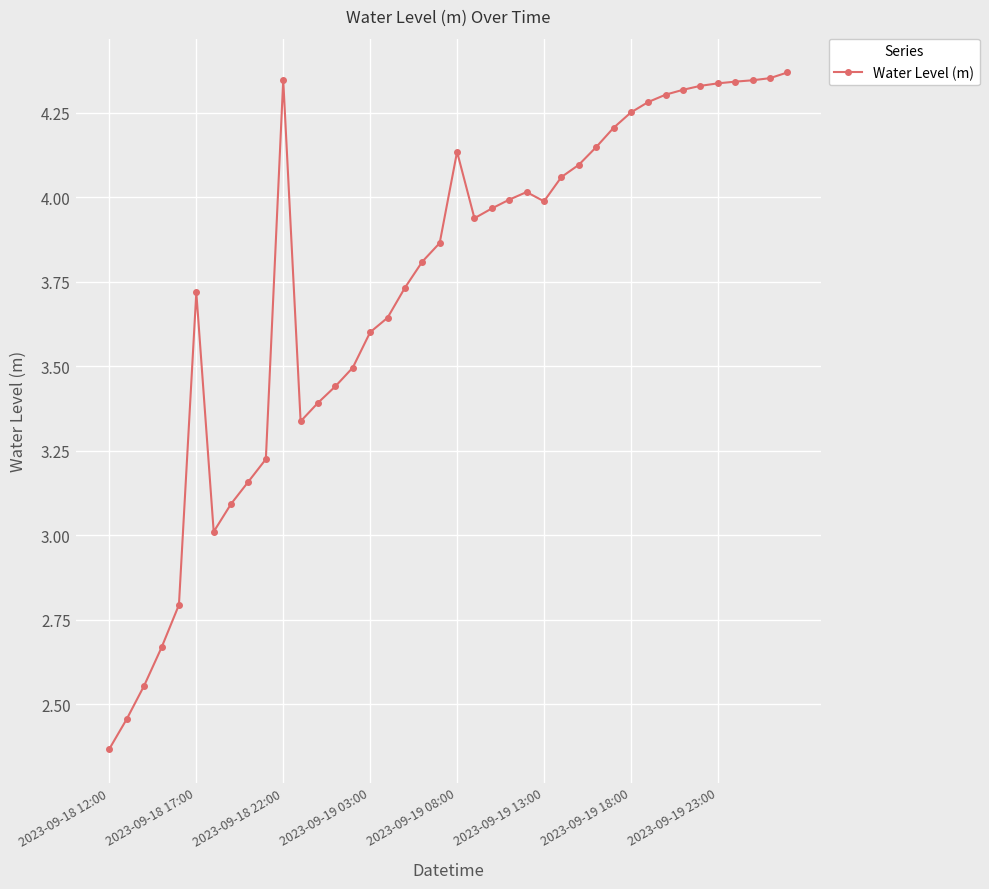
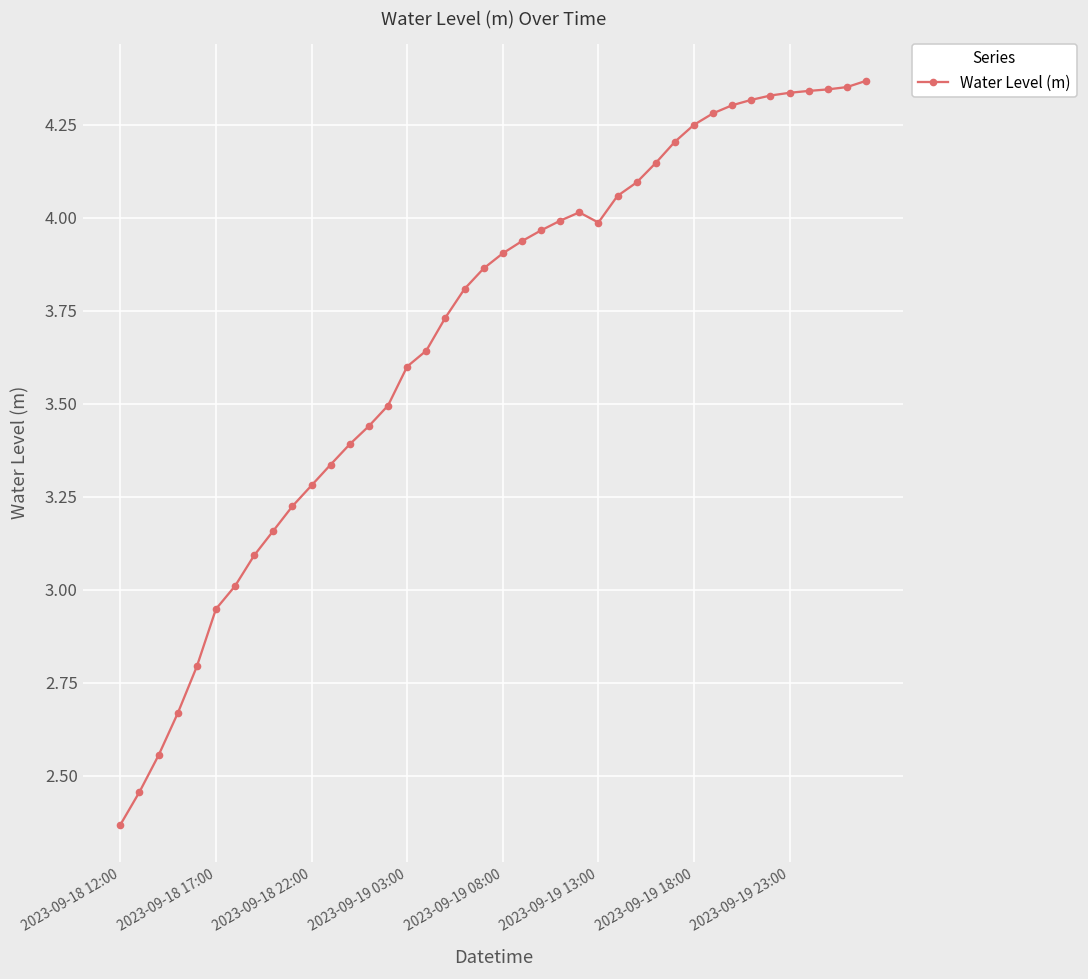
  {
    "2023-09-18 12:00": 2.37,
-   "2023-09-18 17:00": 3.72,
-   "2023-09-18 22:00": 4.35,
+   "2023-09-18 17:00": 2.95,
+   "2023-09-18 22:00": 3.28,
    "2023-09-19 03:00": 3.60,
-   "2023-09-19 08:00": 4.13,
+   "2023-09-19 08:00": 3.90,
    "2023-09-19 13:00": 3.99,
    "2023-09-19 18:00": 4.25,
    "2023-09-19 23:00": 4.34
  }
